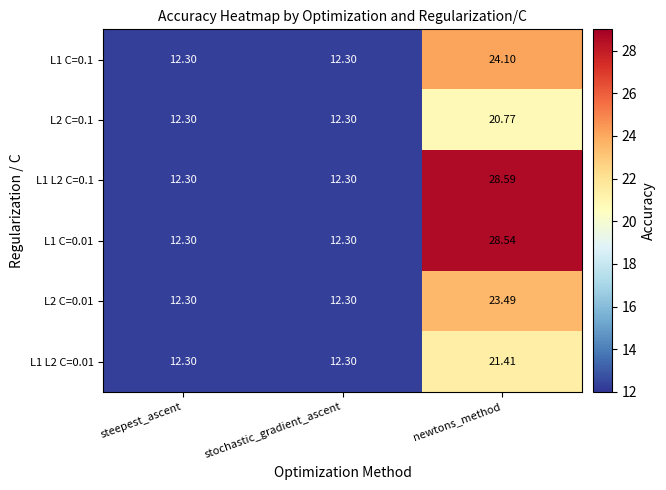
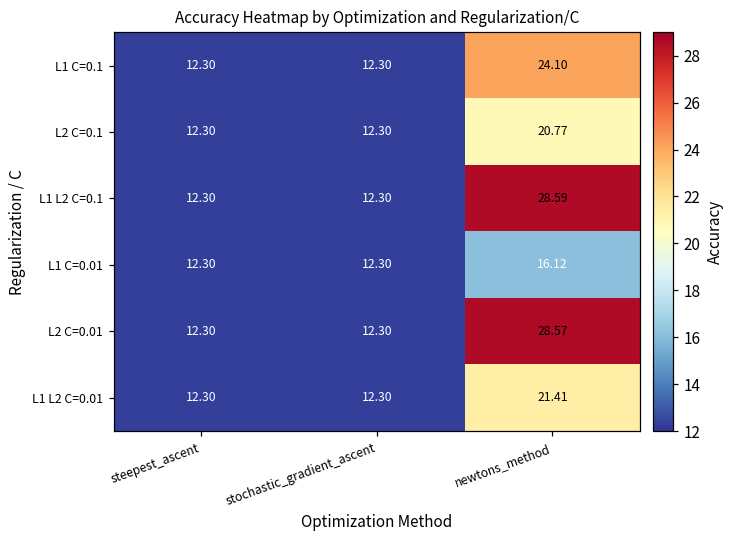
  {
    "L1 C=0.1": {
      "steepest_ascent": 12.30,
      "stochastic_gradient_ascent": 12.30,
      "newtons_method": 24.10
    },
    "L2 C=0.1": {
      "steepest_ascent": 12.30,
      "stochastic_gradient_ascent": 12.30,
      "newtons_method": 20.77
    },
    "L1 L2 C=0.1": {
      "steepest_ascent": 12.30,
      "stochastic_gradient_ascent": 12.30,
      "newtons_method": 28.59
    },
    "L1 C=0.01": {
      "steepest_ascent": 12.30,
      "stochastic_gradient_ascent": 12.30,
-     "newtons_method": 28.54
+     "newtons_method": 16.12
    },
    "L2 C=0.01": {
      "steepest_ascent": 12.30,
      "stochastic_gradient_ascent": 12.30,
-     "newtons_method": 23.49
+     "newtons_method": 28.57
    },
    "L1 L2 C=0.01": {
      "steepest_ascent": 12.30,
      "stochastic_gradient_ascent": 12.30,
      "newtons_method": 21.41
    }
  }
